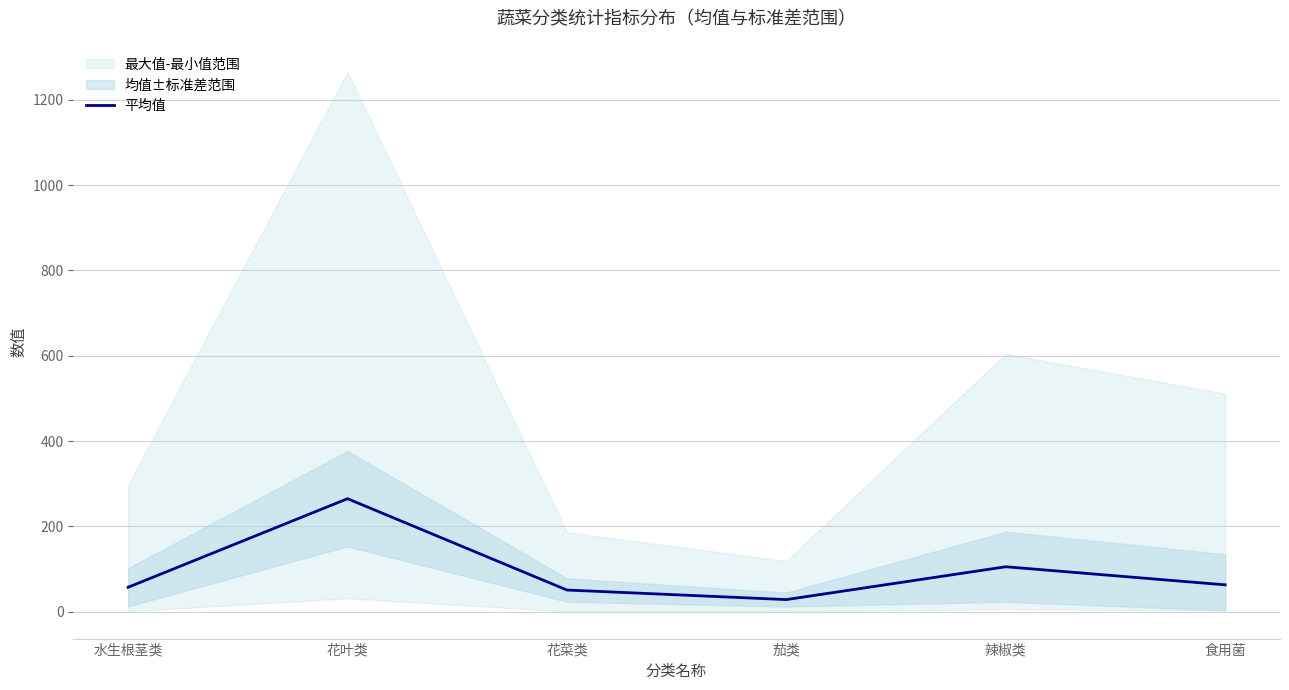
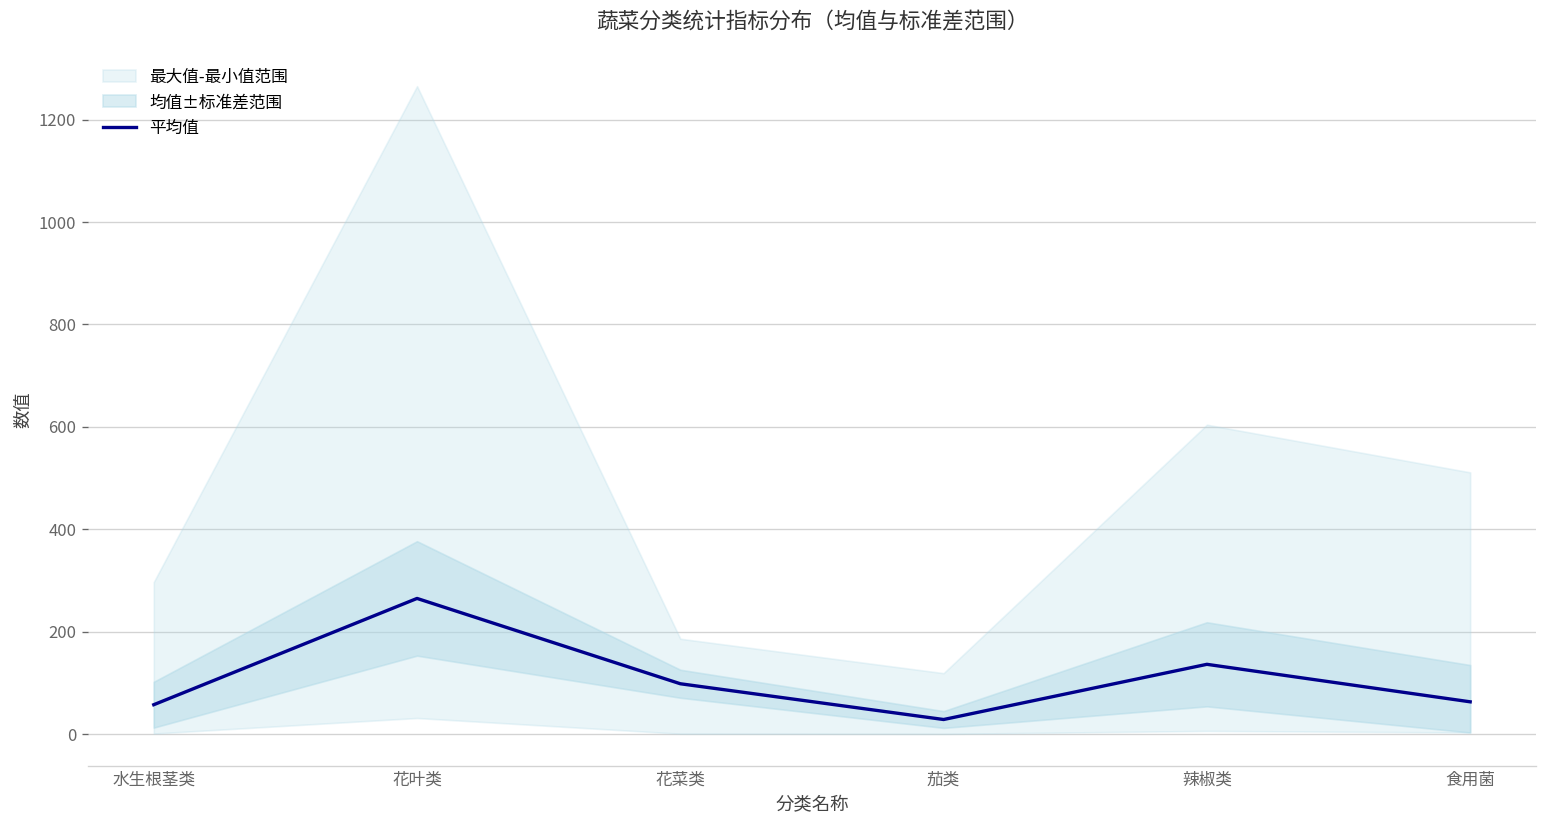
  {
    "平均值": {
      "水生根茎类": 60,
      "花叶类": 260,
-     "花菜类": 50,
+     "花菜类": 100,
      "茄类": 30,
-     "辣椒类": 110,
+     "辣椒类": 140,
      "食用菌": 60
    }
  }
